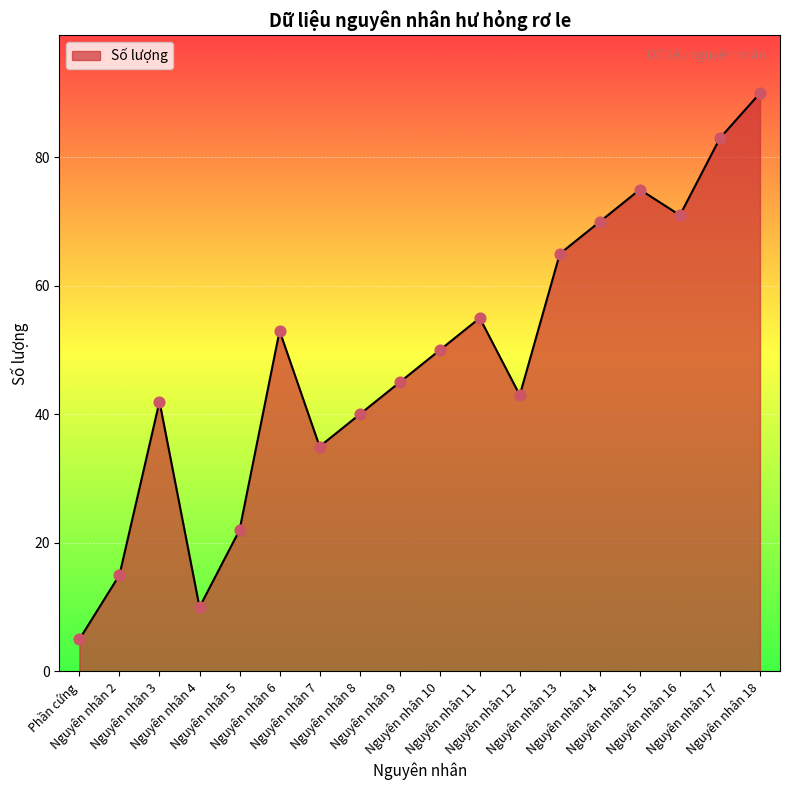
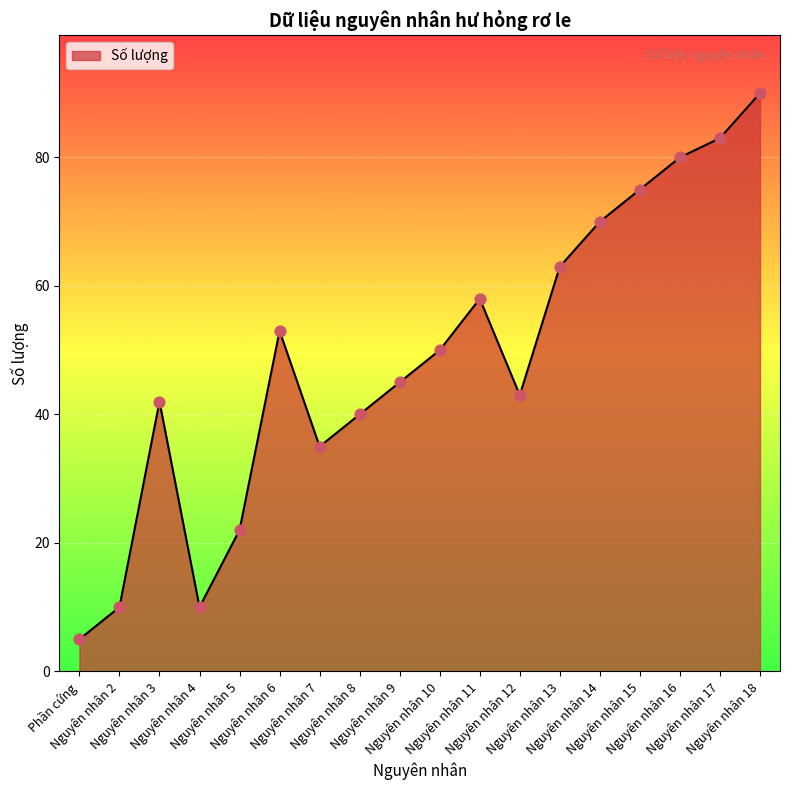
  {
    "Phần cứng": 5,
-   "Nguyên nhân 2": 15,
+   "Nguyên nhân 2": 10,
    "Nguyên nhân 3": 42,
    "Nguyên nhân 4": 10,
    "Nguyên nhân 5": 22,
    "Nguyên nhân 6": 53,
    "Nguyên nhân 7": 35,
    "Nguyên nhân 8": 40,
    "Nguyên nhân 9": 45,
    "Nguyên nhân 10": 50,
-   "Nguyên nhân 11": 55,
+   "Nguyên nhân 11": 58,
    "Nguyên nhân 12": 43,
-   "Nguyên nhân 13": 65,
+   "Nguyên nhân 13": 63,
    "Nguyên nhân 14": 70,
    "Nguyên nhân 15": 75,
-   "Nguyên nhân 16": 71,
+   "Nguyên nhân 16": 80,
    "Nguyên nhân 17": 83,
    "Nguyên nhân 18": 90
  }
